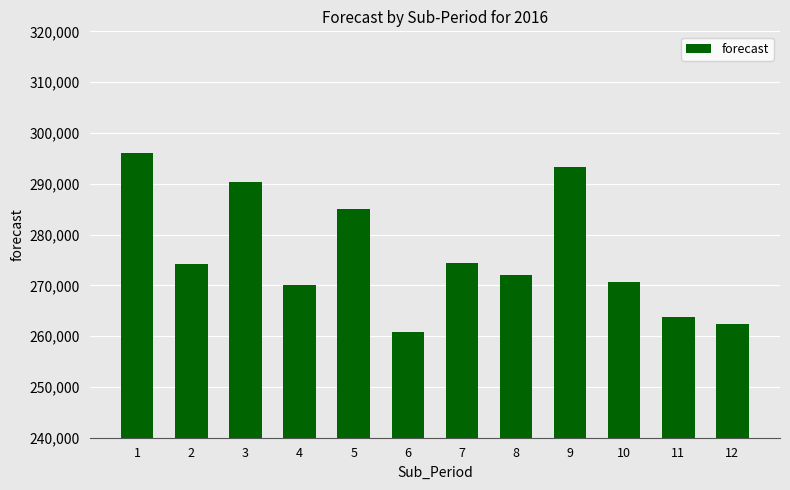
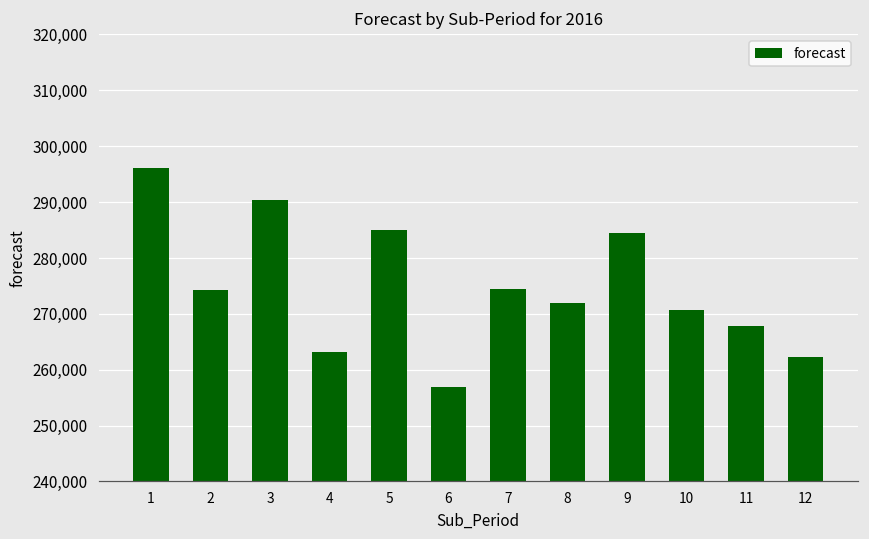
  {
    "1": "296,000",
    "2": "274,000",
    "3": "290,000",
-   "4": "270,000",
+   "4": "263,000",
    "5": "285,000",
-   "6": "261,000",
+   "6": "257,000",
    "7": "274,000",
    "8": "272,000",
-   "9": "293,000",
+   "9": "284,000",
    "10": "271,000",
-   "11": "264,000",
+   "11": "268,000",
    "12": "262,000"
  }
